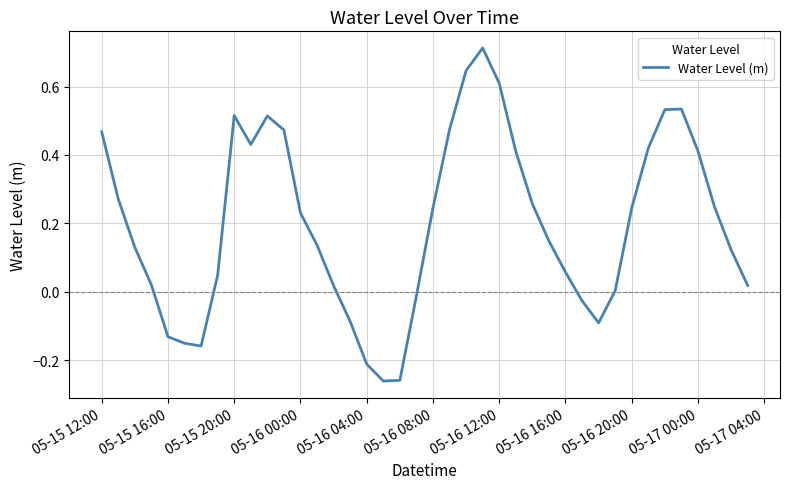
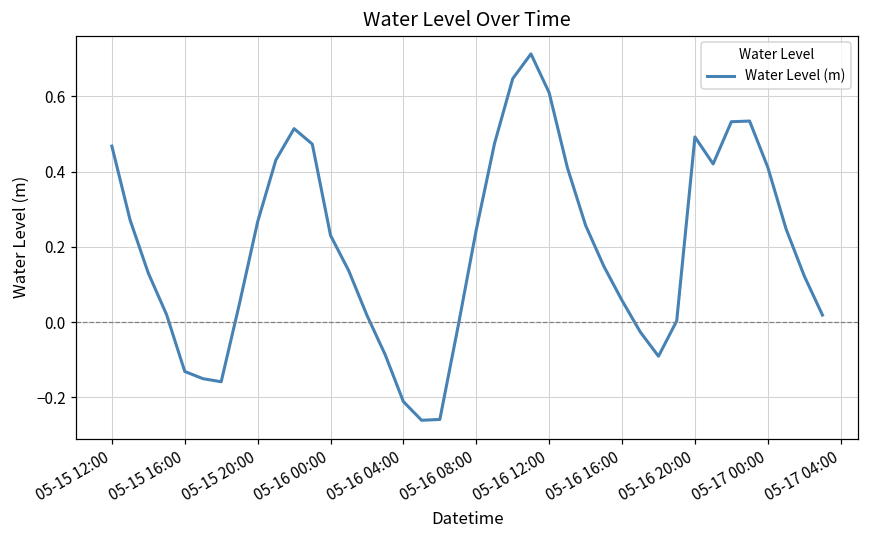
  {
    "05-15 12:00": 0.47,
    "05-15 16:00": -0.13,
-   "05-15 20:00": 0.52,
+   "05-15 20:00": 0.27,
    "05-16 00:00": 0.23,
    "05-16 04:00": -0.21,
    "05-16 08:00": 0.25,
    "05-16 12:00": 0.61,
    "05-16 16:00": 0.06,
-   "05-16 20:00": 0.25,
+   "05-16 20:00": 0.49,
    "05-17 00:00": 0.41
  }
